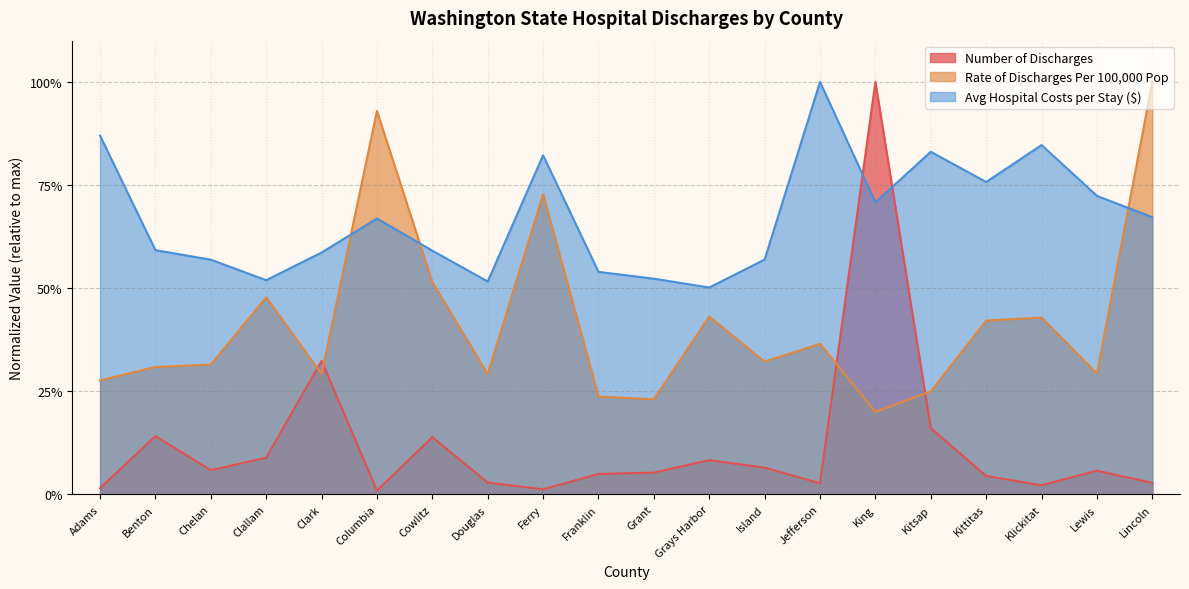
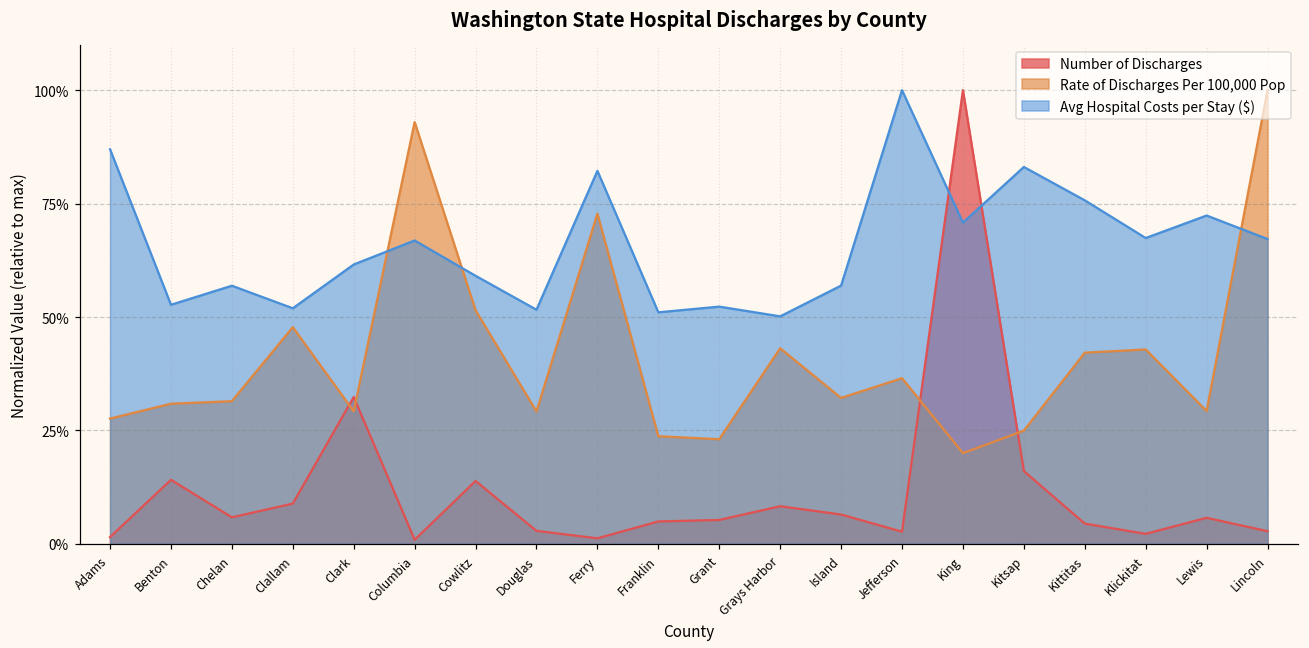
  {
    "Avg Hospital Costs per Stay ($)": {
      "Adams": "87%",
-     "Benton": "59%",
+     "Benton": "53%",
      "Chelan": "57%",
      "Clallam": "52%",
-     "Clark": "59%",
+     "Clark": "62%",
      "Columbia": "67%",
      "Cowlitz": "59%",
      "Douglas": "52%",
      "Ferry": "82%",
-     "Franklin": "54%",
+     "Franklin": "51%",
      "Grant": "52%",
      "Grays Harbor": "50%",
      "Island": "57%",
      "Jefferson": "100%",
      "King": "71%",
      "Kitsap": "83%",
      "Kittitas": "76%",
-     "Klickitat": "85%",
+     "Klickitat": "67%",
      "Lewis": "72%",
      "Lincoln": "67%"
    }
  }
